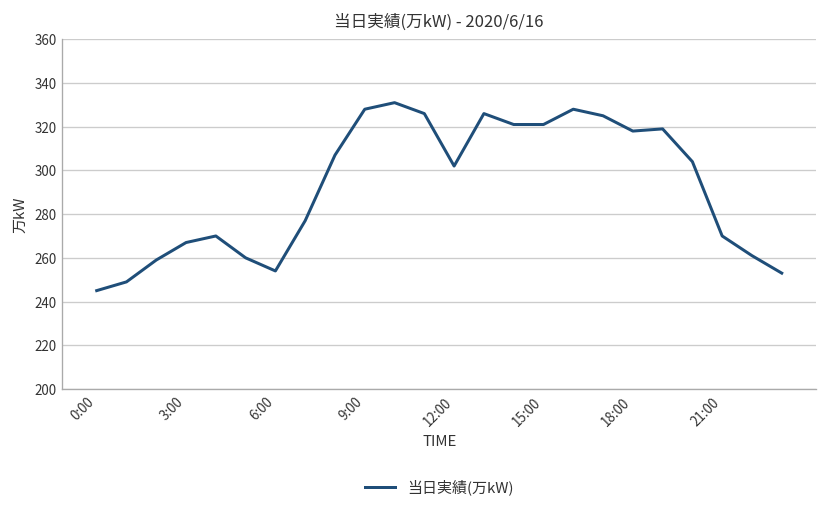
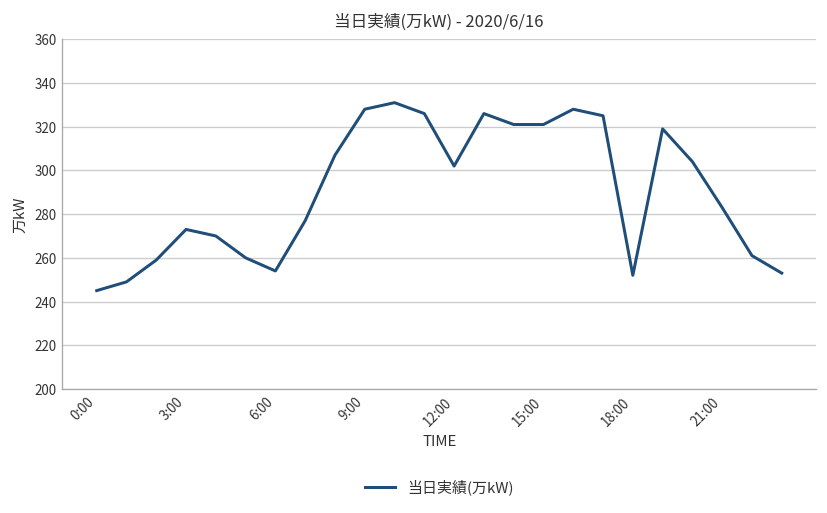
  {
    "0:00": 245,
-   "3:00": 267,
+   "3:00": 273,
    "6:00": 254,
    "9:00": 328,
    "12:00": 302,
    "15:00": 321,
-   "18:00": 318,
-   "21:00": 270
+   "18:00": 252,
+   "21:00": 283
  }
